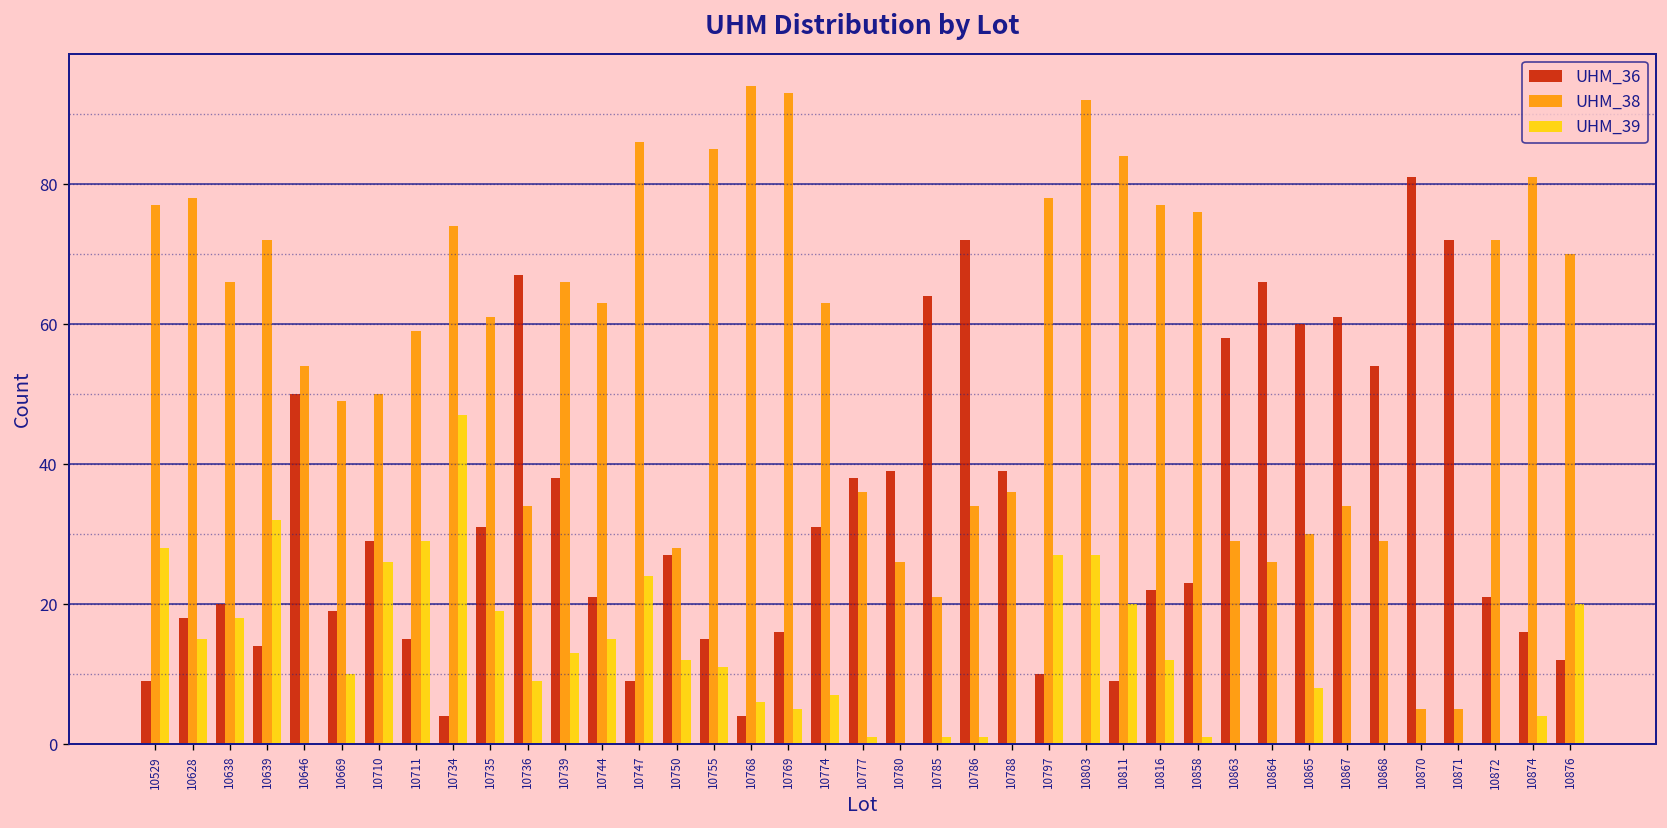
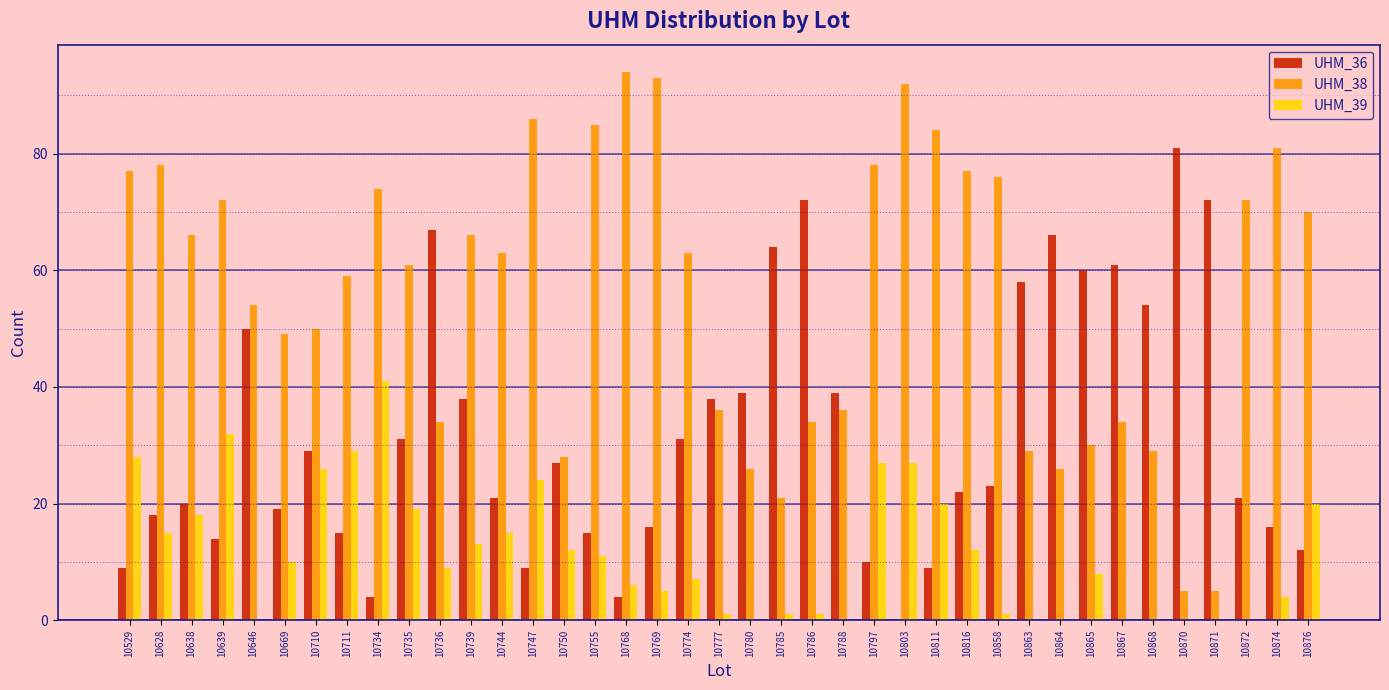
  {
    "UHM_36": {
      "10529": 9,
      "10628": 18,
      "10638": 20,
      "10639": 14,
      "10646": 50,
      "10669": 19,
      "10710": 29,
      "10711": 15,
      "10734": 4,
      "10735": 31,
      "10736": 67,
      "10739": 38,
      "10744": 21,
      "10747": 9,
      "10750": 27,
      "10755": 15,
      "10768": 4,
      "10769": 16,
      "10774": 31,
      "10777": 38,
      "10780": 39,
      "10785": 64,
      "10786": 72,
      "10788": 39,
      "10797": 10,
      "10803": 0,
      "10811": 9,
      "10816": 22,
      "10858": 23,
      "10863": 58,
      "10864": 66,
      "10865": 60,
      "10867": 61,
      "10868": 54,
      "10870": 81,
      "10871": 72,
      "10872": 21,
      "10874": 16,
      "10876": 12
    },
    "UHM_38": {
      "10529": 77,
      "10628": 78,
      "10638": 66,
      "10639": 72,
      "10646": 54,
      "10669": 49,
      "10710": 50,
      "10711": 59,
      "10734": 74,
      "10735": 61,
      "10736": 34,
      "10739": 66,
      "10744": 63,
      "10747": 86,
      "10750": 28,
      "10755": 85,
      "10768": 94,
      "10769": 93,
      "10774": 63,
      "10777": 36,
      "10780": 26,
      "10785": 21,
      "10786": 34,
      "10788": 36,
      "10797": 78,
      "10803": 92,
      "10811": 84,
      "10816": 77,
      "10858": 76,
      "10863": 29,
      "10864": 26,
      "10865": 30,
      "10867": 34,
      "10868": 29,
      "10870": 5,
      "10871": 5,
      "10872": 72,
      "10874": 81,
      "10876": 70
    },
    "UHM_39": {
      "10529": 28,
      "10628": 15,
      "10638": 18,
      "10639": 32,
      "10646": 0,
      "10669": 10,
      "10710": 26,
      "10711": 29,
-     "10734": 47,
+     "10734": 41,
      "10735": 19,
      "10736": 9,
      "10739": 13,
      "10744": 15,
      "10747": 24,
      "10750": 12,
      "10755": 11,
      "10768": 6,
      "10769": 5,
      "10774": 7,
      "10777": 1,
      "10780": 0,
      "10785": 1,
      "10786": 1,
      "10788": 0,
      "10797": 27,
      "10803": 27,
      "10811": 20,
      "10816": 12,
      "10858": 1,
      "10863": 0,
      "10864": 0,
      "10865": 8,
      "10867": 0,
      "10868": 0,
      "10870": 0,
      "10871": 0,
      "10872": 0,
      "10874": 4,
      "10876": 20
    }
  }
